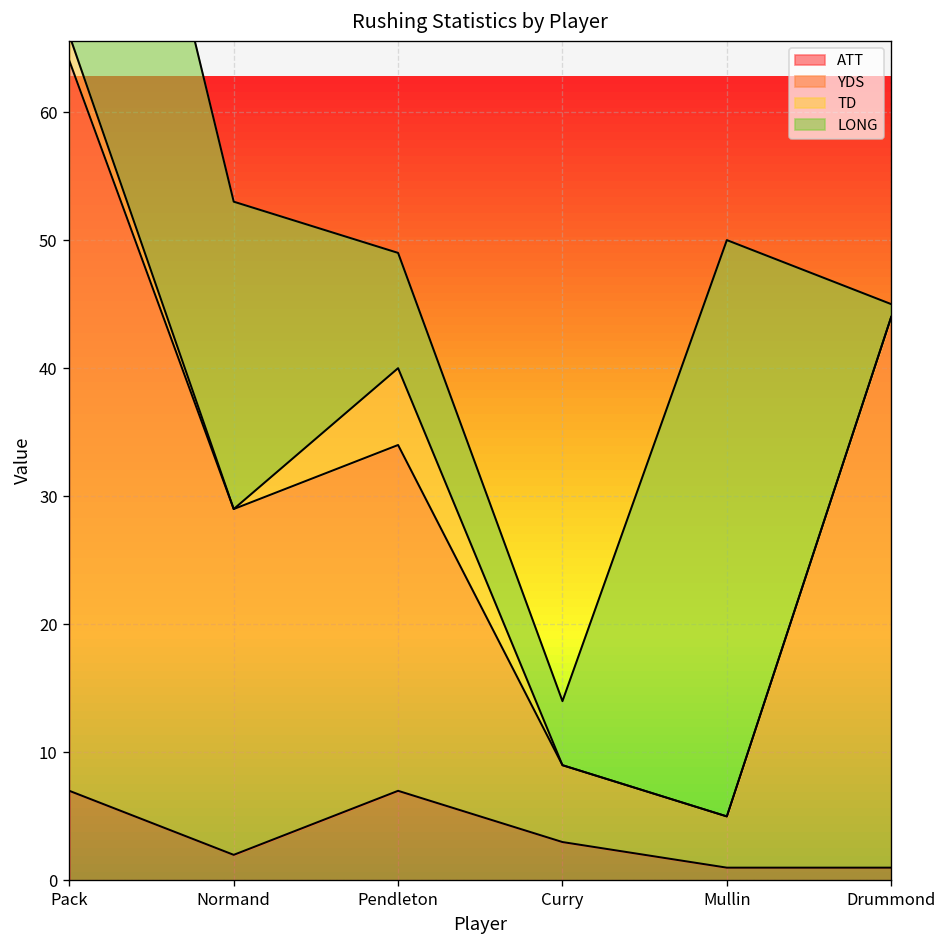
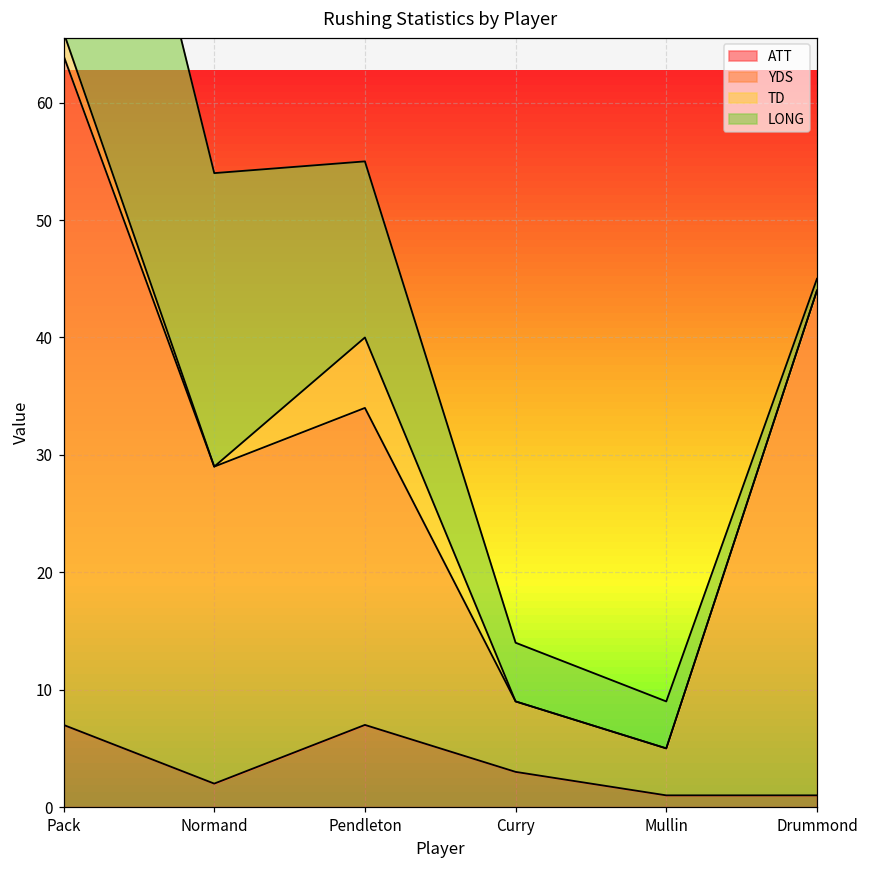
  {
    "ATT": {
      "Pack": 7,
      "Normand": 2,
      "Pendleton": 7,
      "Curry": 3,
      "Mullin": 1,
      "Drummond": 1
    },
    "YDS": {
      "Pack": 57,
      "Pendleton": 27
    },
    "TD": {
      "Pendleton": 6
    },
    "LONG": {
-     "Normand": 24,
-     "Pendleton": 9,
+     "Normand": 25,
+     "Pendleton": 15,
      "Curry": 5,
-     "Mullin": 45,
+     "Mullin": 4,
      "Drummond": 1
    }
  }
